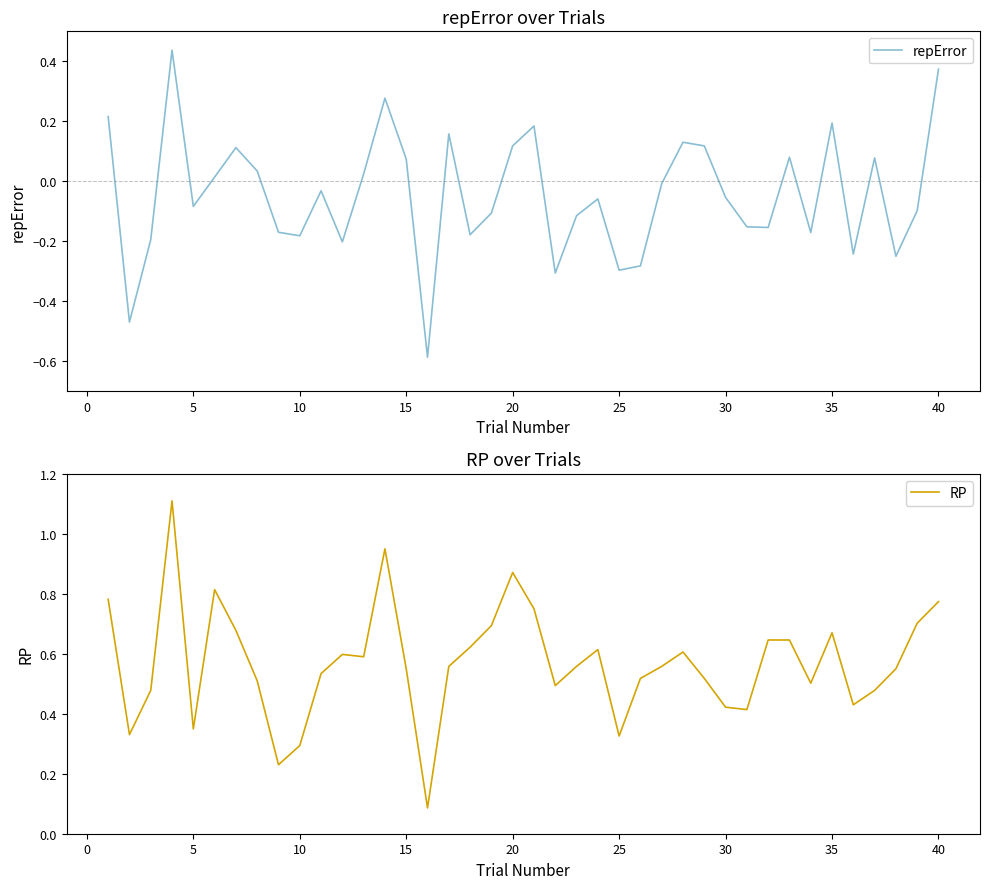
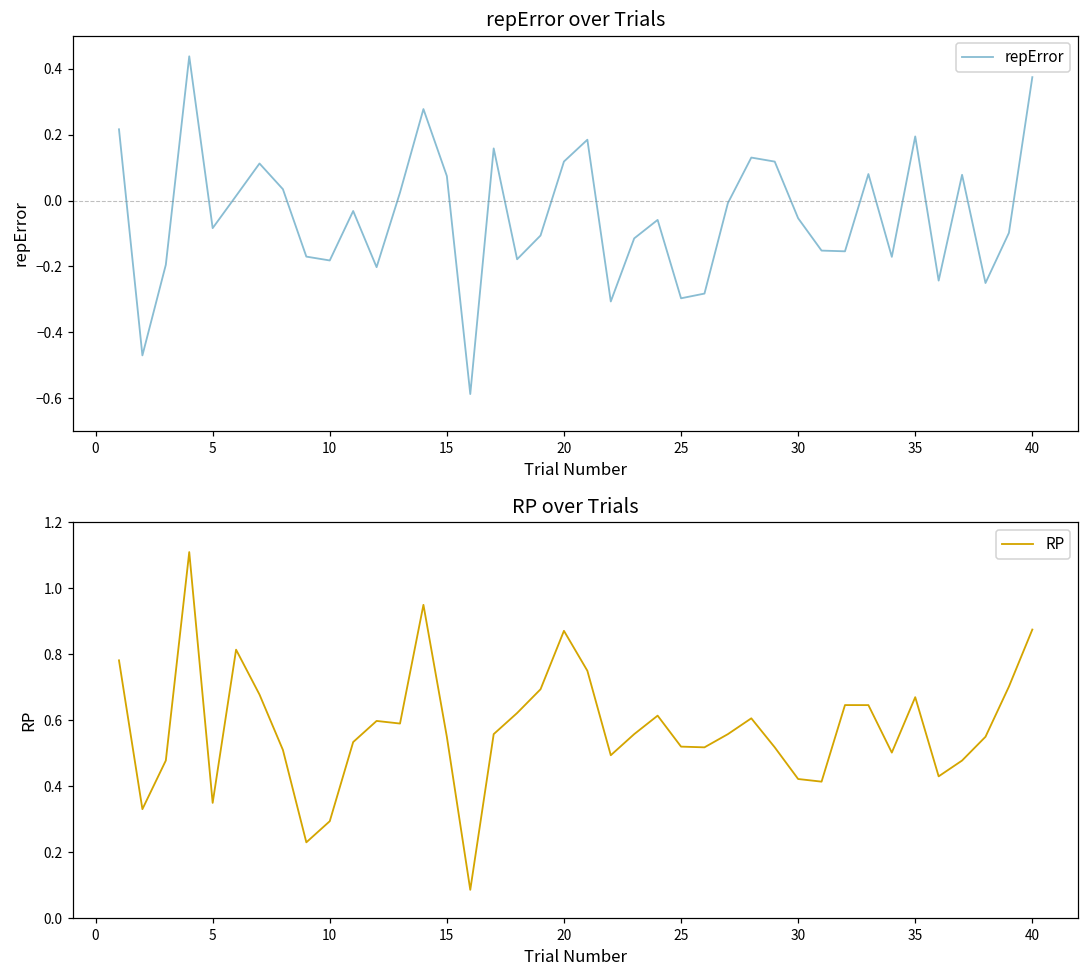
  {
    "repError over Trials": {
      "5": -0.08,
      "10": -0.18,
      "15": 0.07,
      "20": 0.12,
      "25": -0.30,
      "30": -0.05,
      "35": 0.19,
      "40": 0.37
    },
    "RP over Trials": {
      "5": 0.35,
      "10": 0.29,
      "15": 0.55,
      "20": 0.87,
-     "25": 0.33,
+     "25": 0.52,
      "30": 0.42,
      "35": 0.67,
-     "40": 0.77
+     "40": 0.87
    }
  }
